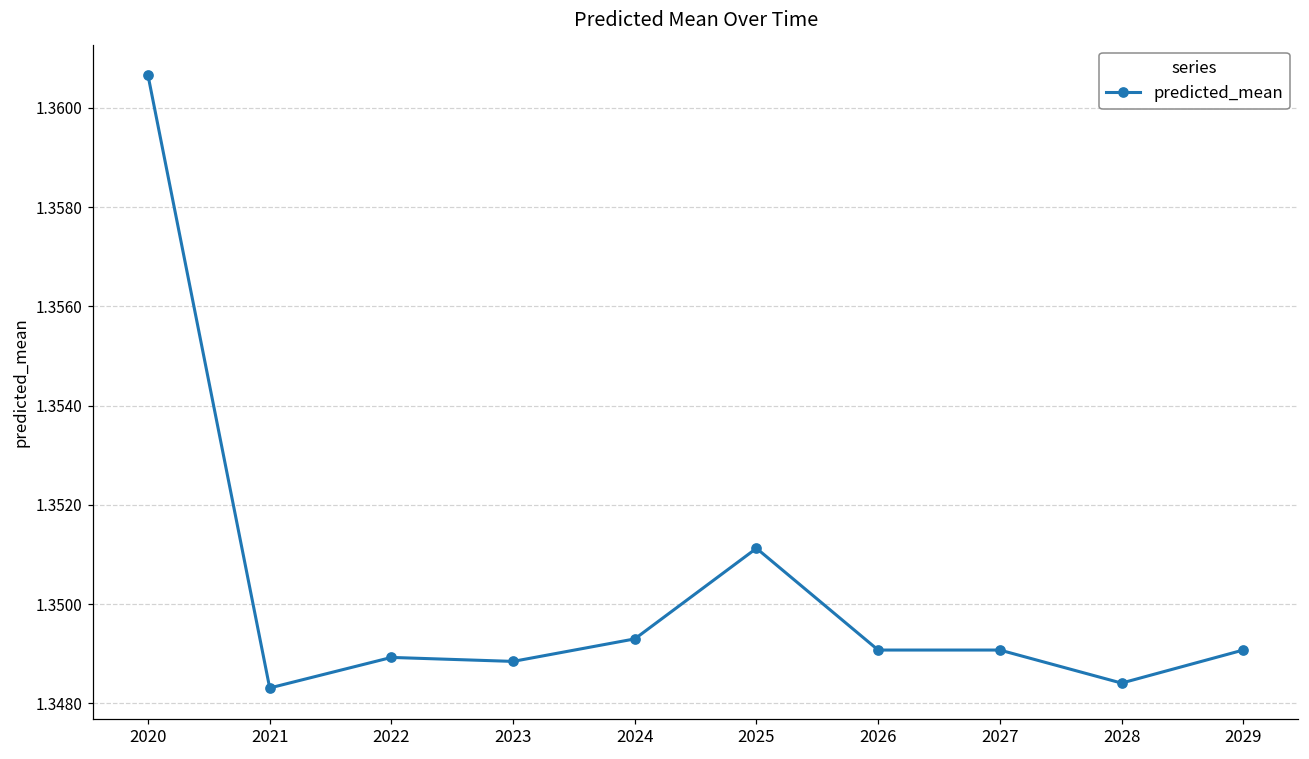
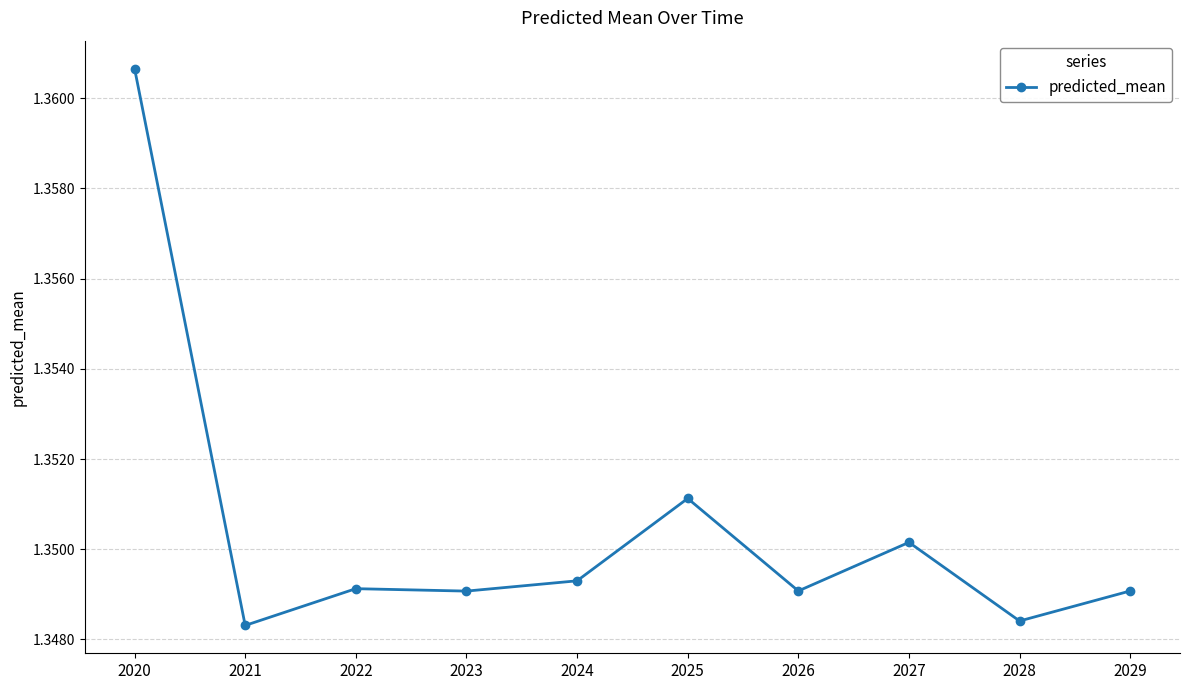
  {
    "2020": 1.3607,
    "2021": 1.3483,
-   "2022": 1.3489,
-   "2023": 1.3488,
+   "2022": 1.3491,
+   "2023": 1.3491,
    "2024": 1.3493,
    "2025": 1.3511,
    "2026": 1.3491,
-   "2027": 1.3491,
+   "2027": 1.3502,
    "2028": 1.3484,
    "2029": 1.3491
  }
